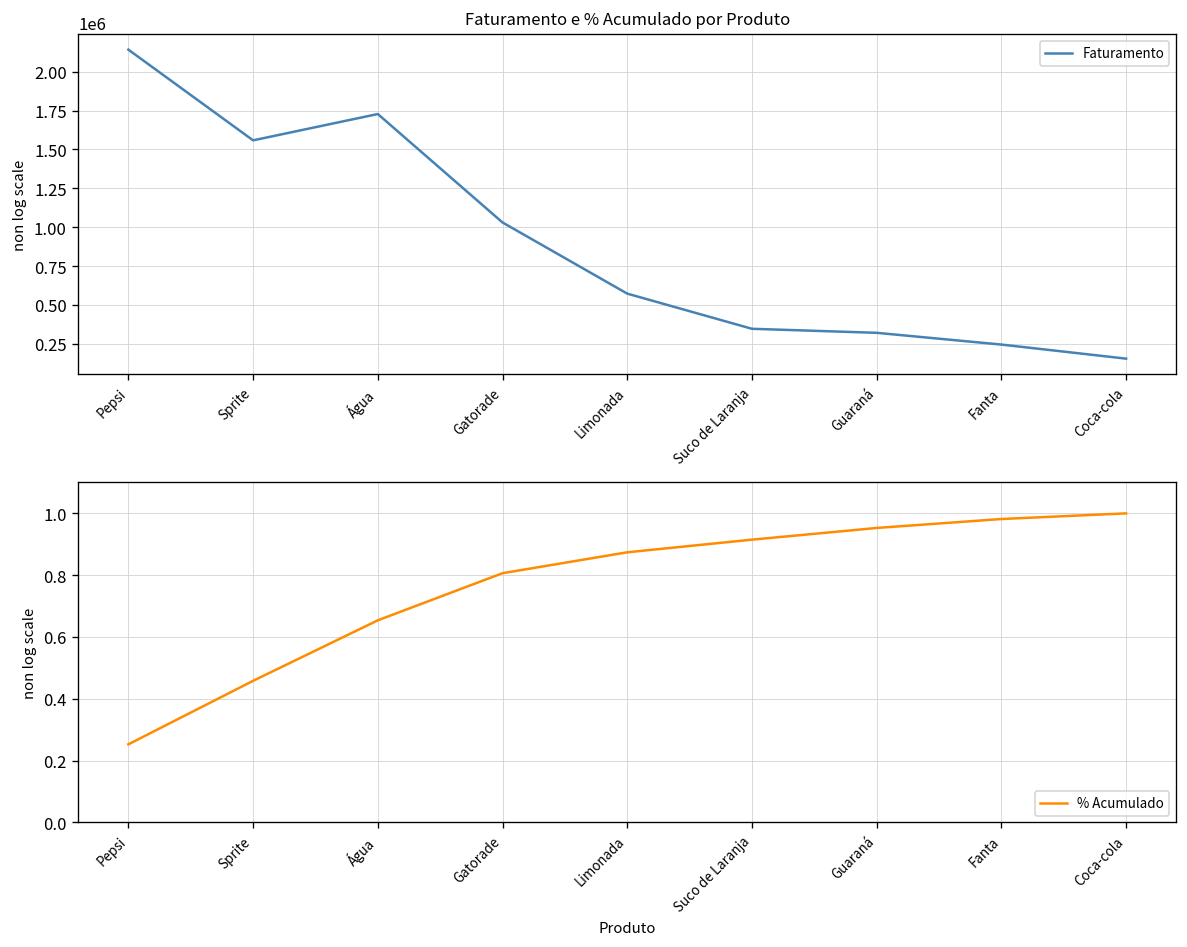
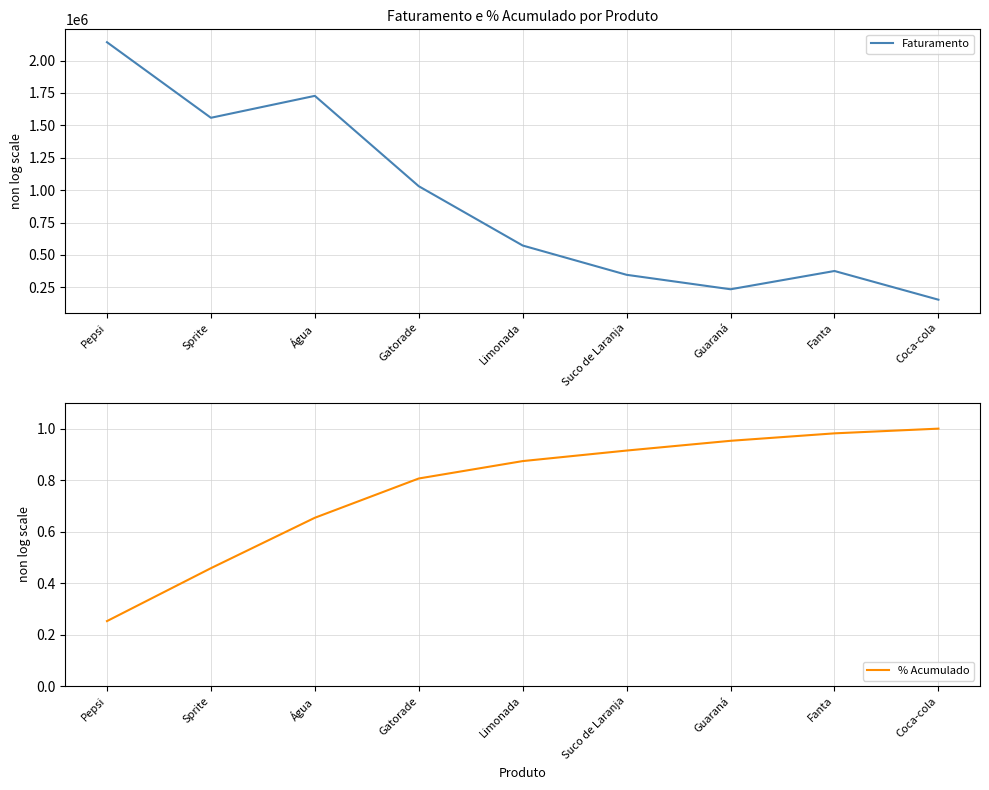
  {
    "Faturamento e % Acumulado por Produto": {
      "Pepsi": 2140000,
      "Sprite": 1560000,
      "Água": 1730000,
      "Gatorade": 1030000,
      "Limonada": 570000,
      "Suco de Laranja": 350000,
-     "Guaraná": 320000,
-     "Fanta": 250000,
+     "Guaraná": 240000,
+     "Fanta": 380000,
      "Coca-cola": 160000
    }
  }
